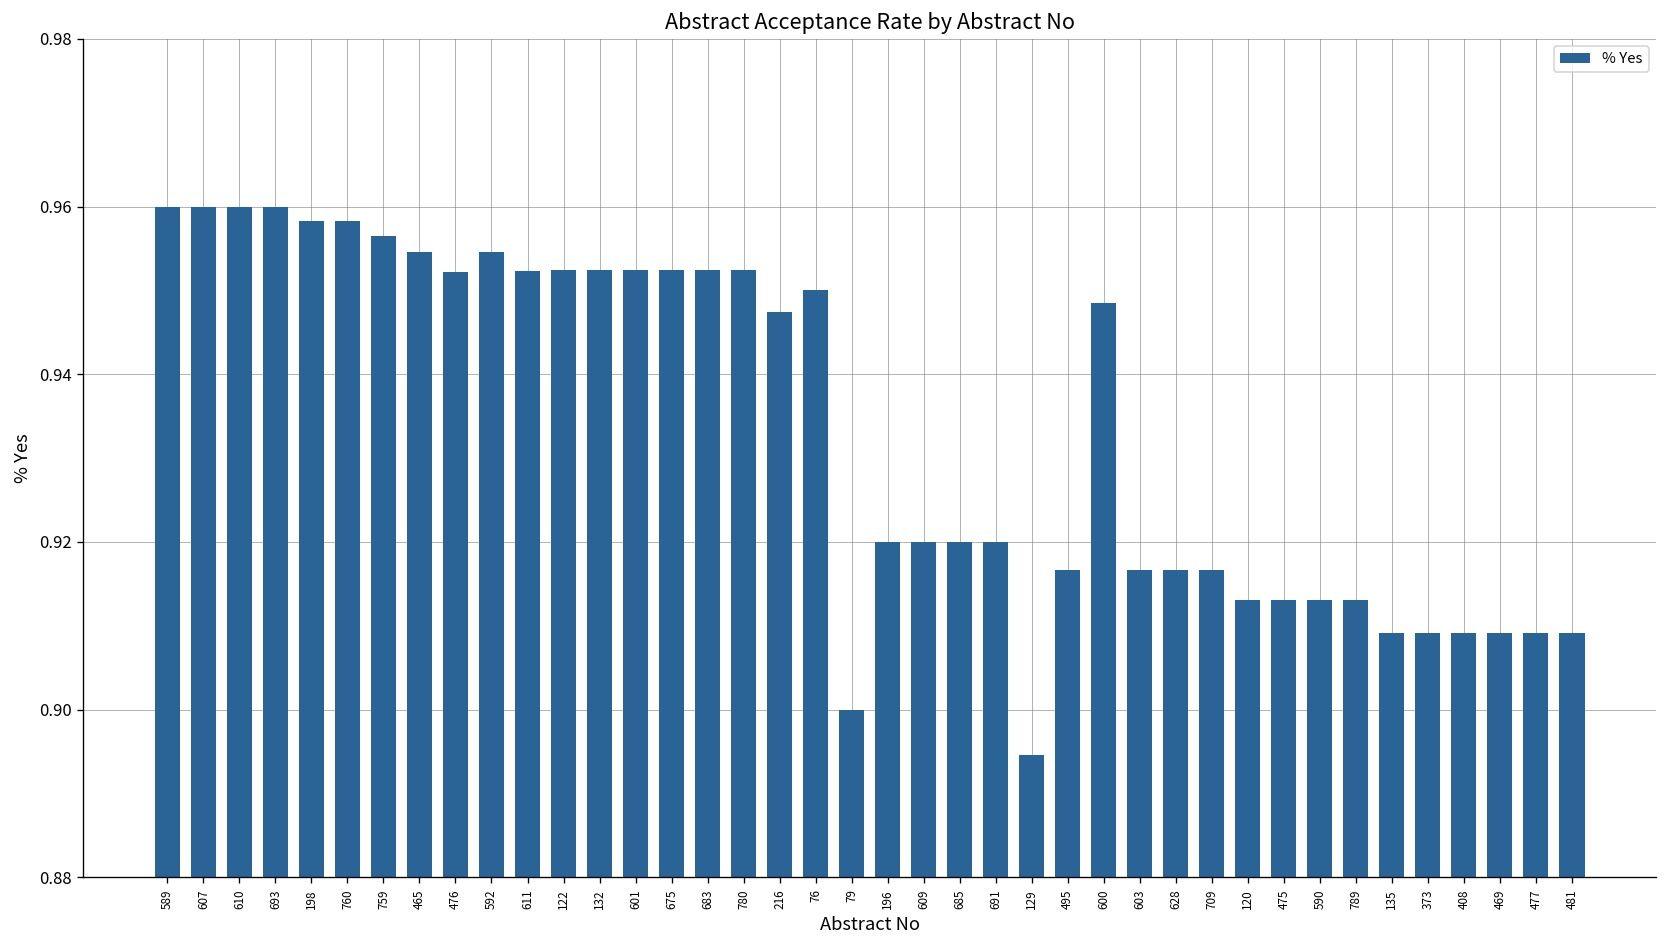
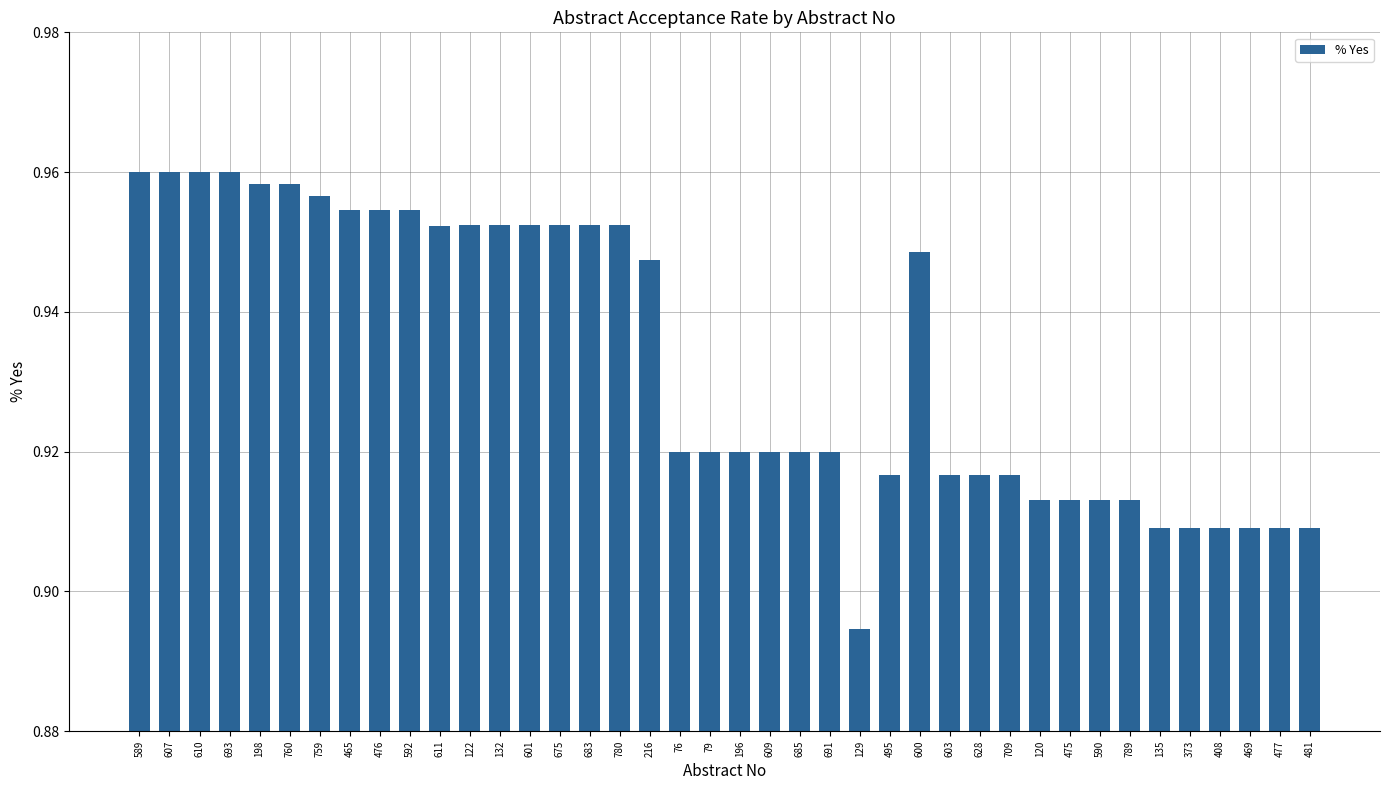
  {
    "589": 0.960,
    "607": 0.960,
    "610": 0.960,
    "693": 0.960,
    "198": 0.958,
    "760": 0.958,
    "759": 0.957,
    "465": 0.955,
-   "476": 0.952,
+   "476": 0.955,
    "592": 0.955,
    "611": 0.952,
    "122": 0.952,
    "132": 0.952,
    "601": 0.952,
    "675": 0.952,
    "683": 0.952,
    "780": 0.952,
    "216": 0.947,
-   "76": 0.95,
-   "79": 0.90,
+   "76": 0.92,
+   "79": 0.92,
    "196": 0.920,
    "609": 0.920,
    "685": 0.920,
    "691": 0.920,
    "129": 0.895,
    "495": 0.917,
    "600": 0.949,
    "603": 0.917,
    "628": 0.917,
    "709": 0.917,
    "120": 0.913,
    "475": 0.913,
    "590": 0.913,
    "789": 0.913,
    "135": 0.909,
    "373": 0.909,
    "408": 0.909,
    "469": 0.909,
    "477": 0.909,
    "481": 0.909
  }
